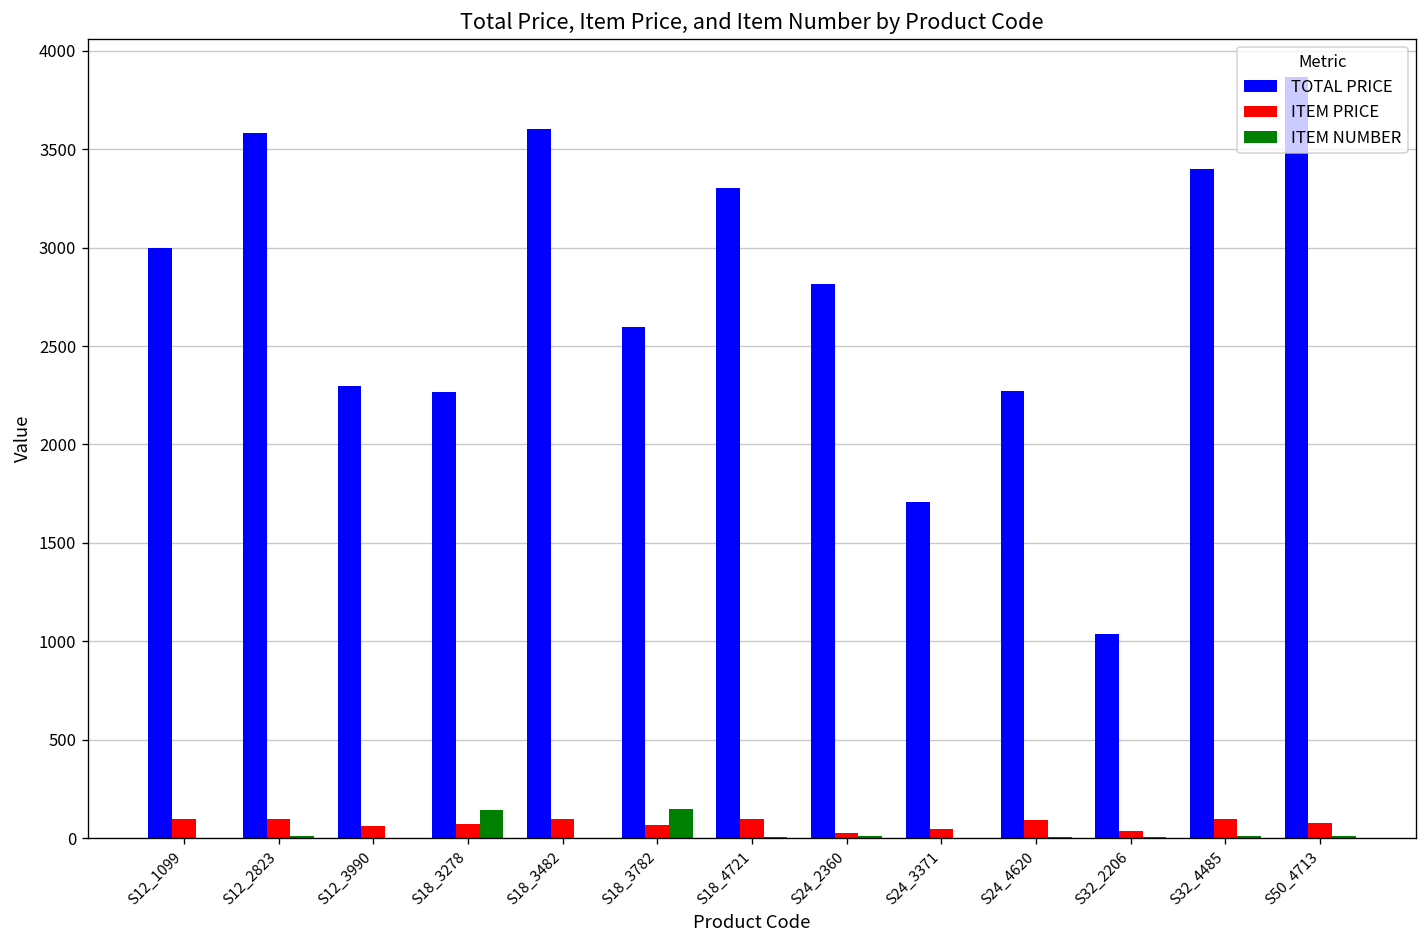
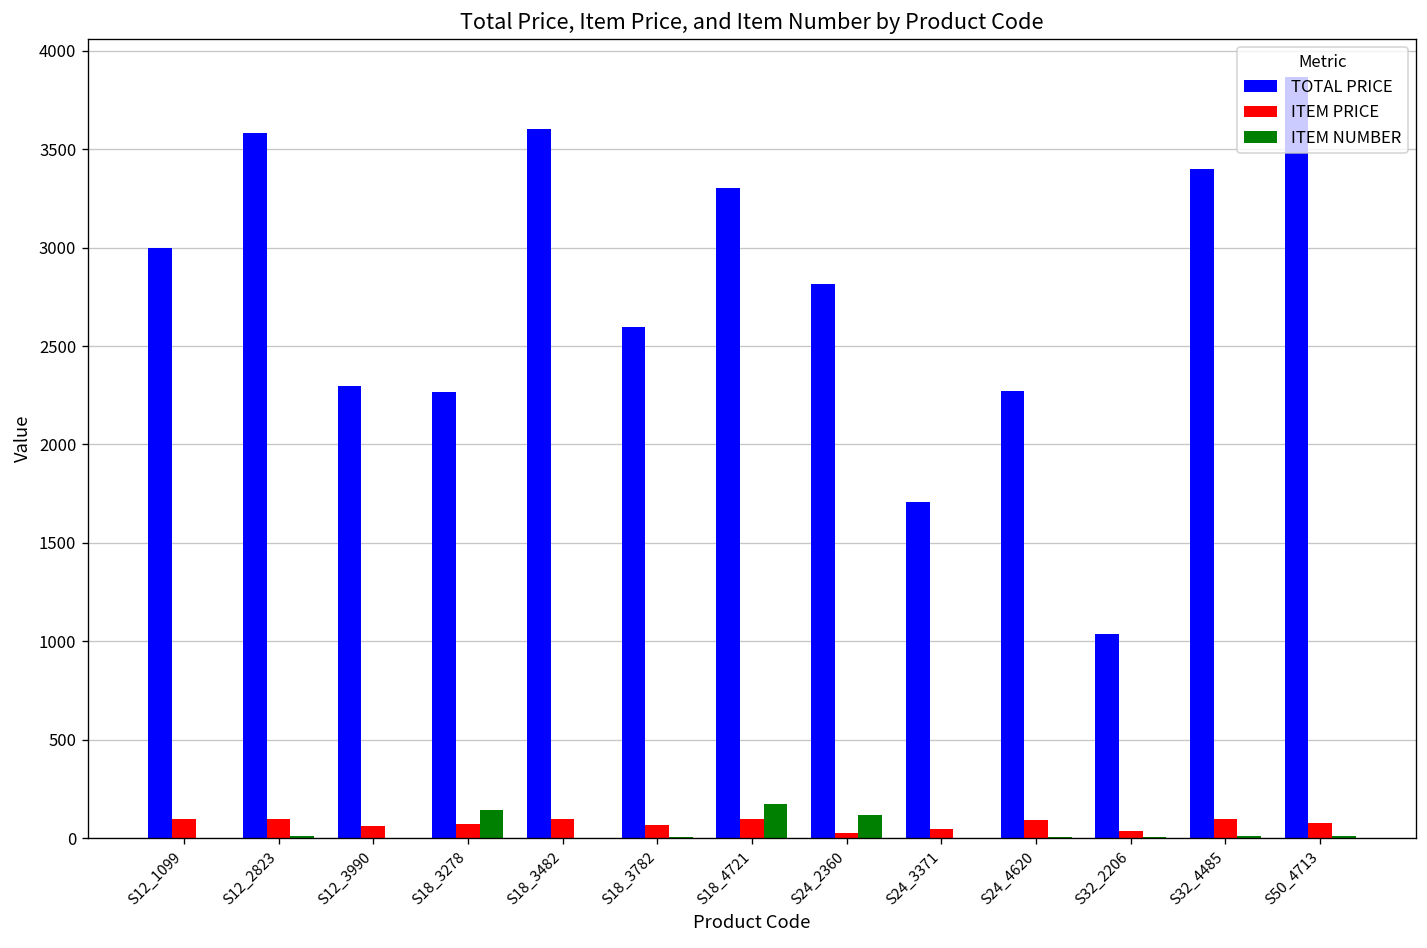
  {
    "TOTAL PRICE": {
      "S12_1099": 3000,
      "S12_2823": 3580,
      "S12_3990": 2300,
      "S18_3278": 2260,
      "S18_3482": 3600,
      "S18_3782": 2600,
      "S18_4721": 3300,
      "S24_2360": 2820,
      "S24_3371": 1710,
      "S24_4620": 2270,
      "S32_2206": 1040,
      "S32_4485": 3400
    },
    "ITEM PRICE": {
      "S12_1099": 100,
      "S12_2823": 100,
      "S12_3990": 60,
      "S18_3278": 70,
      "S18_3482": 100,
      "S18_3782": 70,
      "S18_4721": 100,
      "S24_2360": 30,
      "S24_3371": 50,
      "S24_4620": 90,
      "S32_2206": 40,
      "S32_4485": 100,
      "S50_4713": 80
    },
    "ITEM NUMBER": {
      "S18_3278": 150,
-     "S18_3782": 150,
-     "S18_4721": 10,
-     "S24_2360": 10
+     "S18_3782": 10,
+     "S18_4721": 180,
+     "S24_2360": 120
    }
  }
